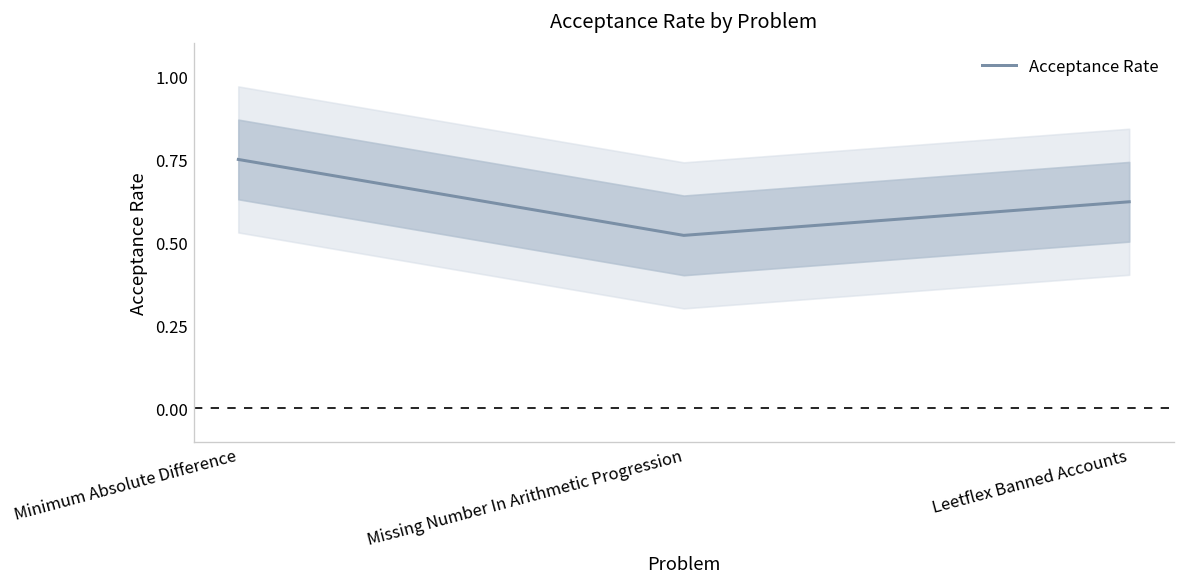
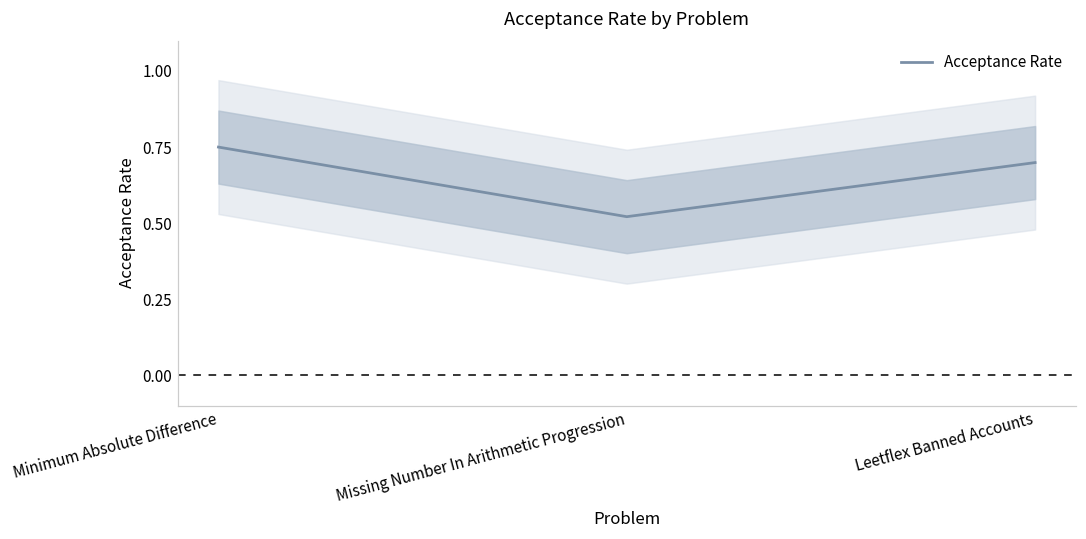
  {
    "Acceptance Rate": {
      "Minimum Absolute Difference": 0.75,
      "Missing Number In Arithmetic Progression": 0.52,
-     "Leetflex Banned Accounts": 0.62
+     "Leetflex Banned Accounts": 0.70
    }
  }
